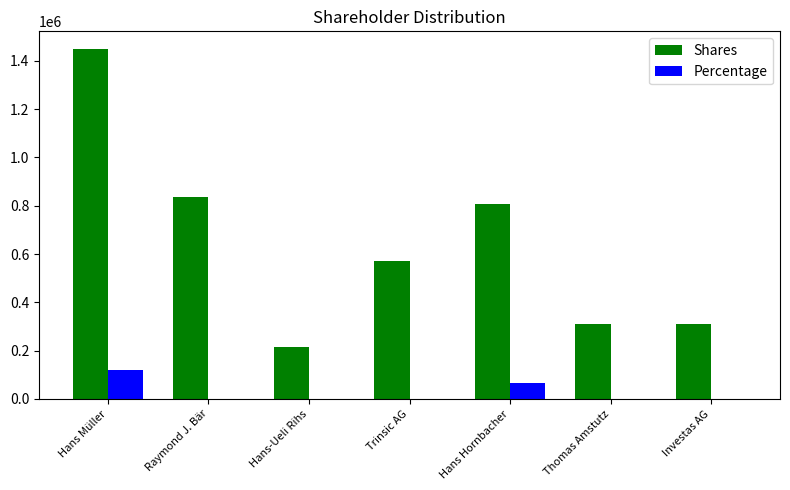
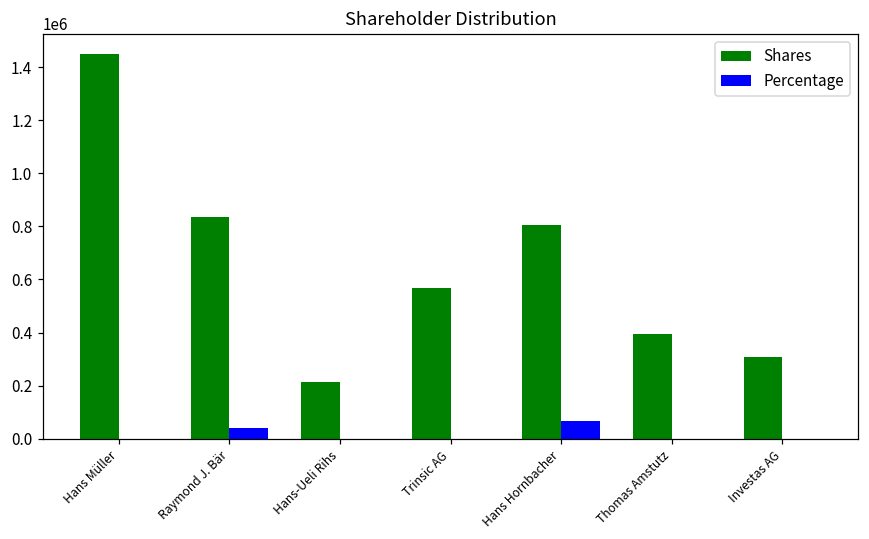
  {
    "Shares": {
      "Hans Müller": 1450000,
      "Raymond J. Bär": 840000,
      "Hans-Ueli Rihs": 220000,
      "Trinsic AG": 570000,
      "Hans Hornbacher": 810000,
-     "Thomas Amstutz": 310000,
+     "Thomas Amstutz": 390000,
      "Investas AG": 310000
    },
    "Percentage": {
-     "Hans Müller": 120000,
-     "Raymond J. Bär": 0,
+     "Hans Müller": 0,
+     "Raymond J. Bär": 40000,
      "Hans Hornbacher": 70000
    }
  }
